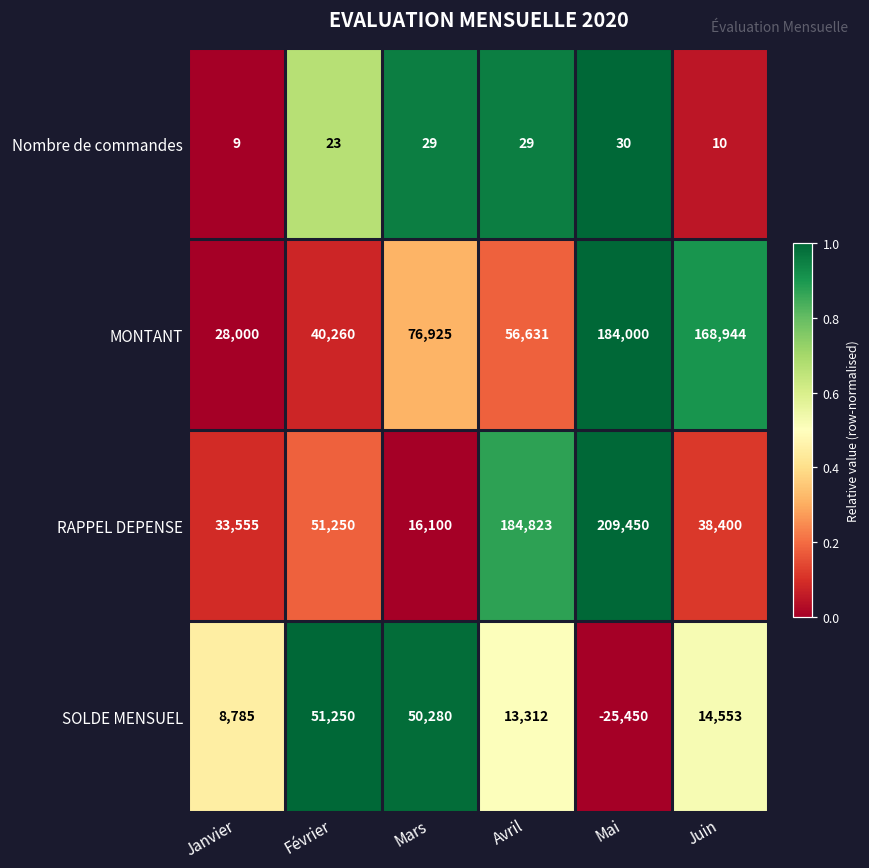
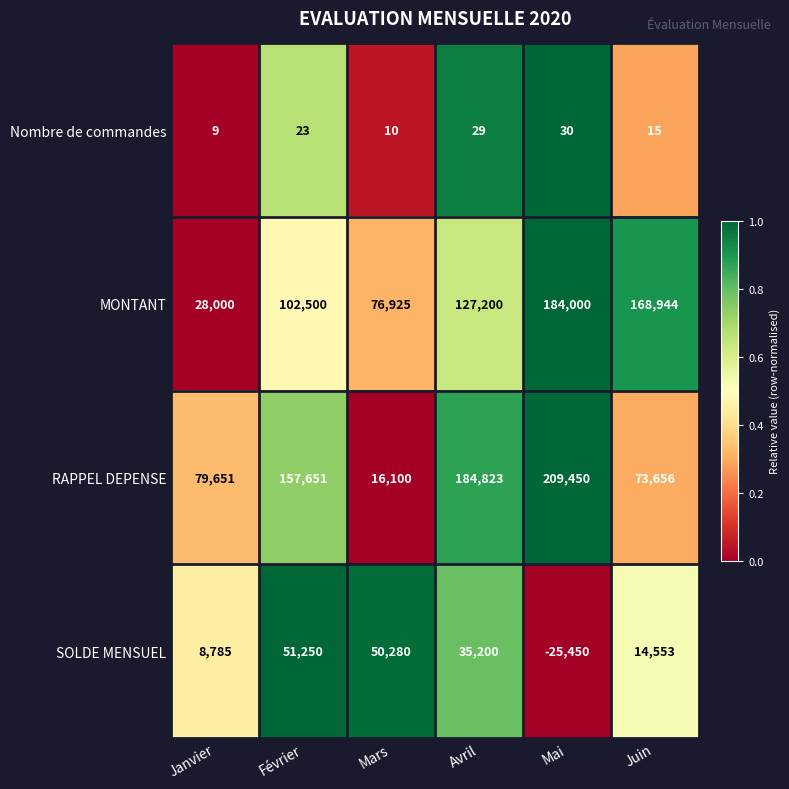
  {
    "Nombre de commandes": {
      "Janvier": "9",
      "Février": "23",
-     "Mars": "29",
+     "Mars": "10",
      "Avril": "29",
      "Mai": "30",
-     "Juin": "10"
+     "Juin": "15"
    },
    "MONTANT": {
      "Janvier": "28,000",
-     "Février": "40,260",
+     "Février": "102,500",
      "Mars": "76,925",
-     "Avril": "56,631",
+     "Avril": "127,200",
      "Mai": "184,000",
      "Juin": "168,944"
    },
    "RAPPEL DEPENSE": {
-     "Janvier": "33,555",
-     "Février": "51,250",
+     "Janvier": "79,651",
+     "Février": "157,651",
      "Mars": "16,100",
      "Avril": "184,823",
      "Mai": "209,450",
-     "Juin": "38,400"
+     "Juin": "73,656"
    },
    "SOLDE MENSUEL": {
      "Janvier": "8,785",
      "Février": "51,250",
      "Mars": "50,280",
-     "Avril": "13,312",
+     "Avril": "35,200",
      "Mai": "-25,450",
      "Juin": "14,553"
    }
  }
